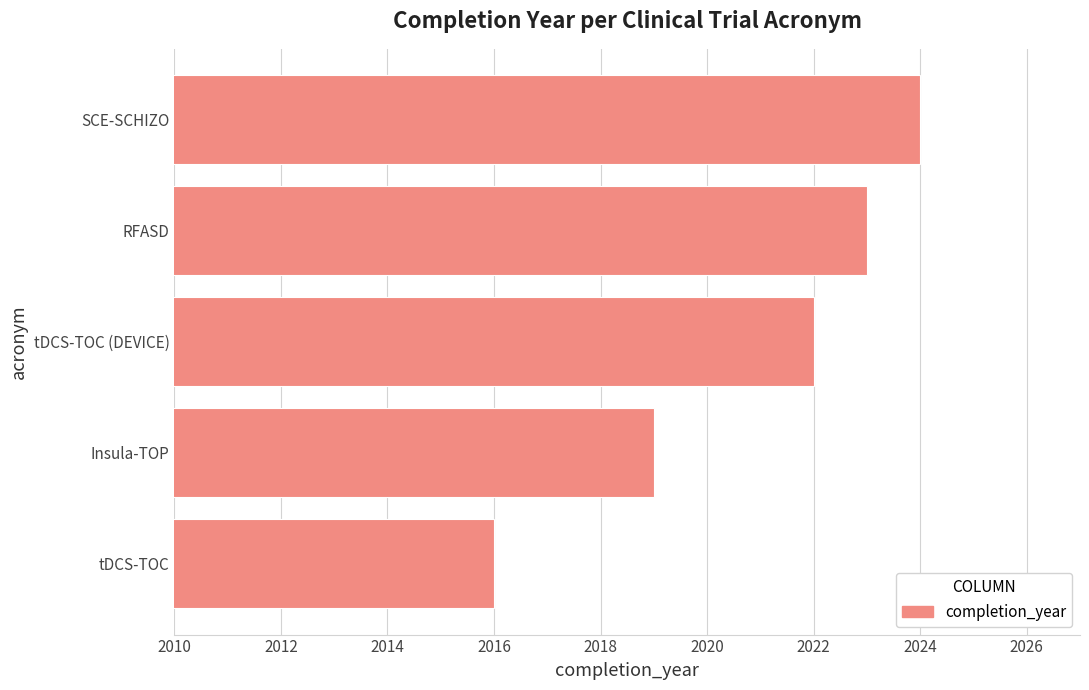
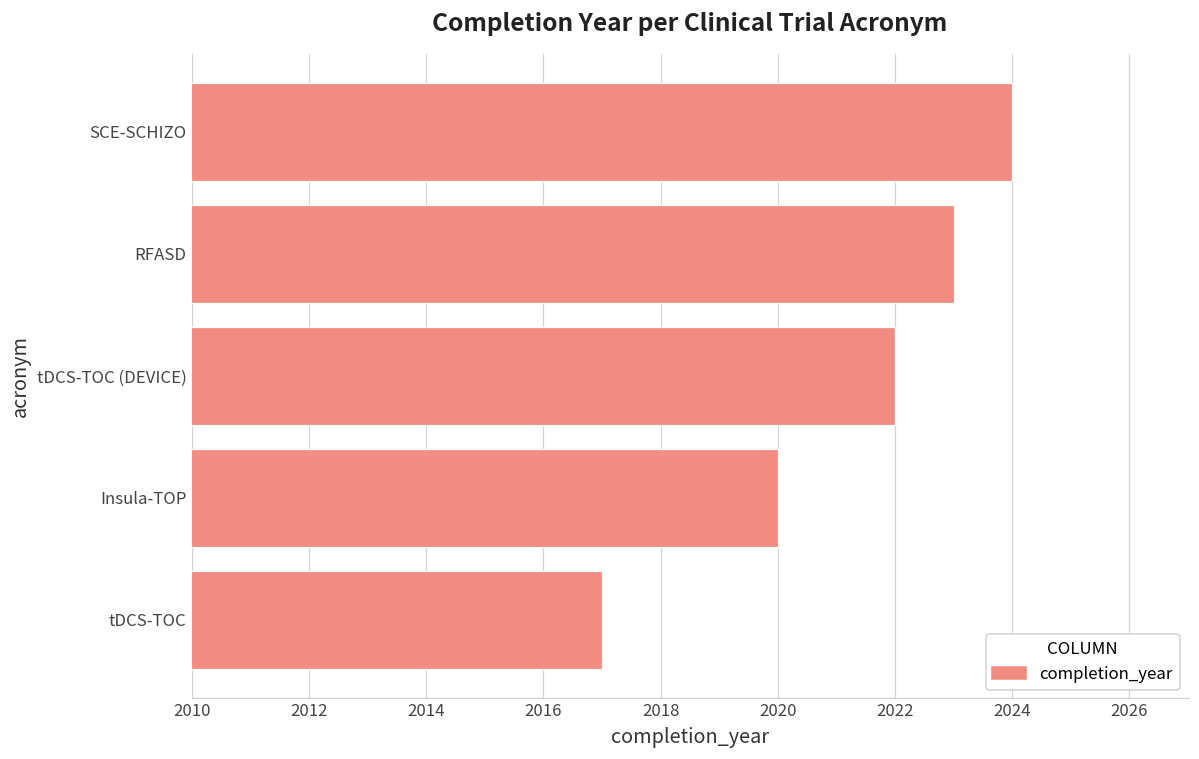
  {
    "SCE-SCHIZO": 2024,
    "RFASD": 2023,
    "tDCS-TOC (DEVICE)": 2022,
-   "Insula-TOP": 2019,
-   "tDCS-TOC": 2016
+   "Insula-TOP": 2020,
+   "tDCS-TOC": 2017
  }
